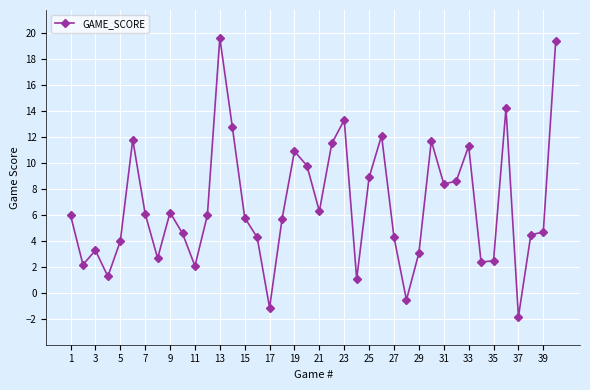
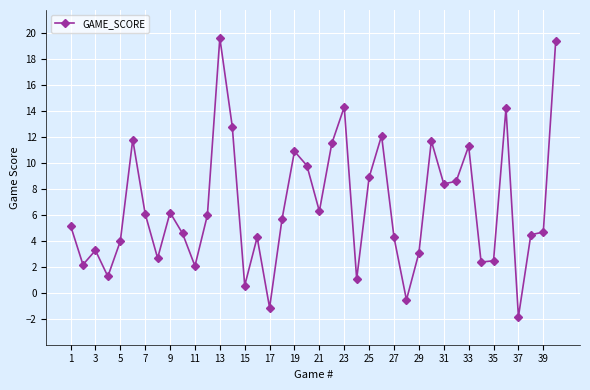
  {
-   "1": 6.0,
+   "1": 5.2,
    "3": 3.3,
    "5": 4.0,
    "7": 6.1,
    "9": 6.2,
    "11": 2.1,
    "13": 19.6,
-   "15": 5.8,
+   "15": 0.6,
    "17": -1.1,
    "19": 10.9,
    "21": 6.3,
-   "23": 13.3,
+   "23": 14.3,
    "25": 8.9,
    "27": 4.3,
    "29": 3.1,
    "31": 8.4,
    "33": 11.3,
    "35": 2.5,
    "37": -1.8,
    "39": 4.7
  }
